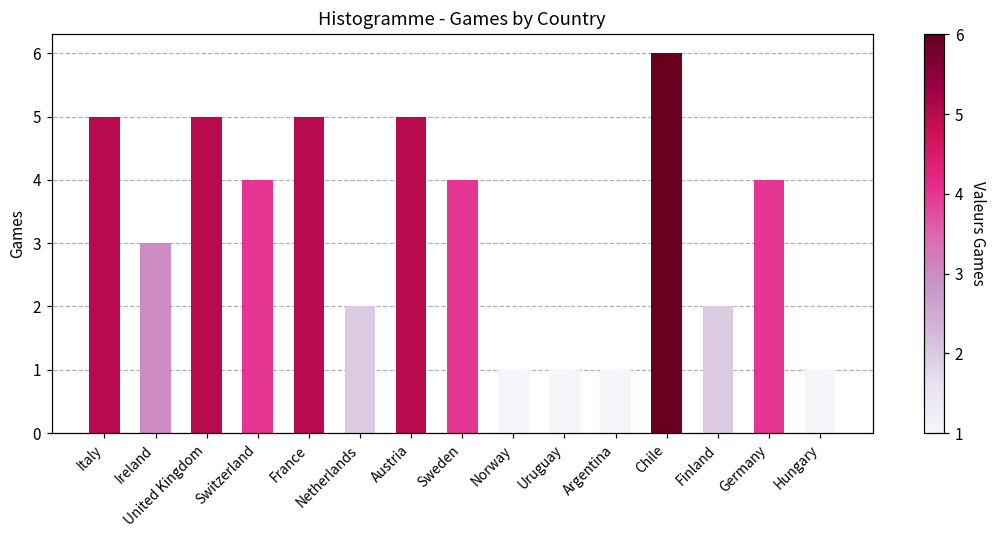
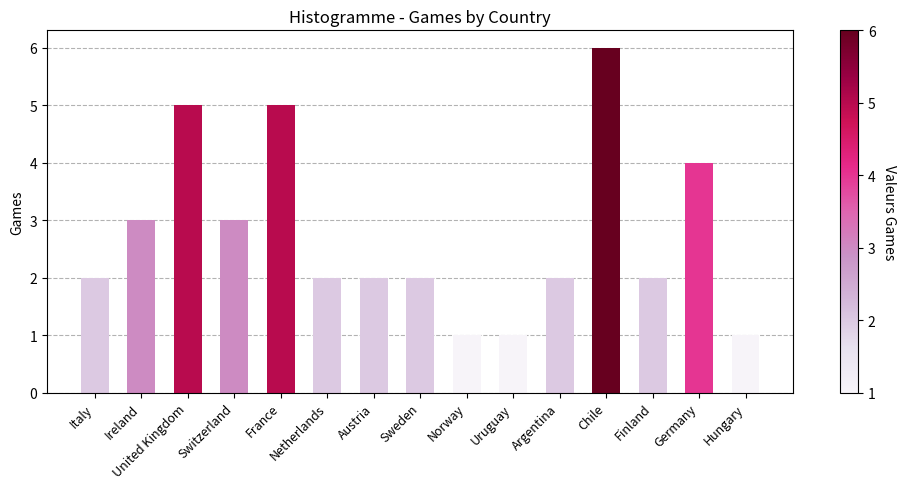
  {
-   "Italy": 5,
+   "Italy": 2,
    "Ireland": 3,
    "United Kingdom": 5,
-   "Switzerland": 4,
+   "Switzerland": 3,
    "France": 5,
    "Netherlands": 2,
-   "Austria": 5,
-   "Sweden": 4,
+   "Austria": 2,
+   "Sweden": 2,
    "Norway": 1,
    "Uruguay": 1,
-   "Argentina": 1,
+   "Argentina": 2,
    "Chile": 6,
    "Finland": 2,
    "Germany": 4,
    "Hungary": 1
  }
